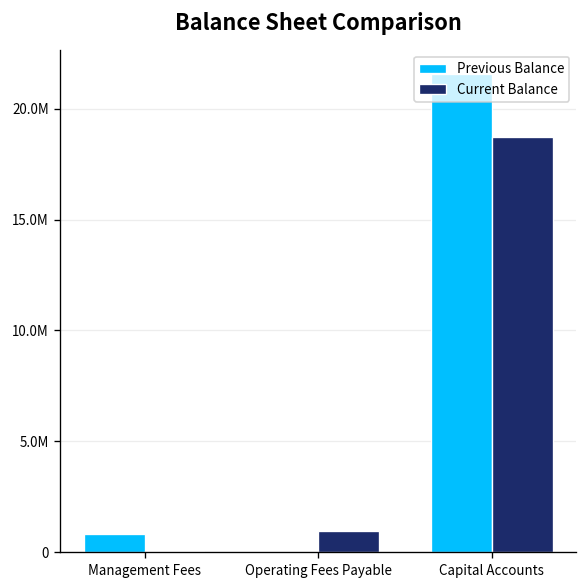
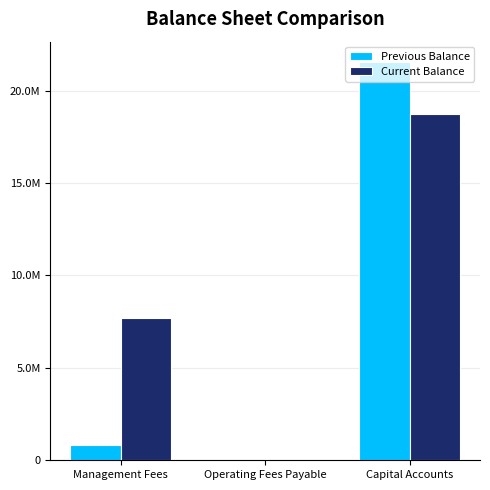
  {
    "Previous Balance": {
      "Management Fees": 800000
    },
    "Current Balance": {
-     "Management Fees": 0,
-     "Operating Fees Payable": 1000000,
+     "Management Fees": 7700000,
+     "Operating Fees Payable": 0,
      "Capital Accounts": 18700000
    }
  }
